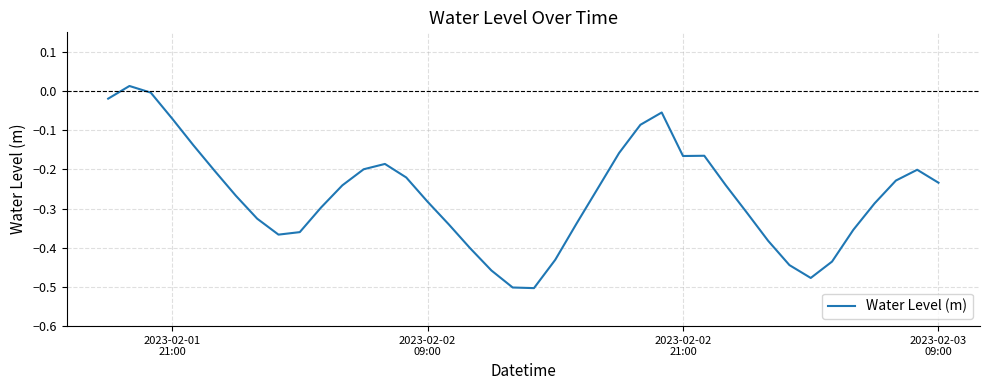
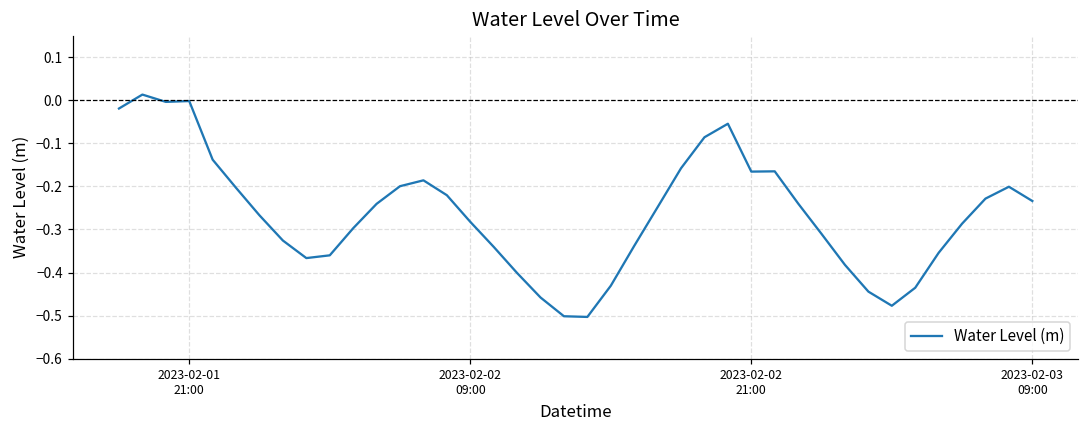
  {
-   "2023-02-01 21:00": -0.07,
+   "2023-02-01 21:00": 0.00,
    "2023-02-02 09:00": -0.28,
    "2023-02-02 21:00": -0.17,
    "2023-02-03 09:00": -0.23
  }
